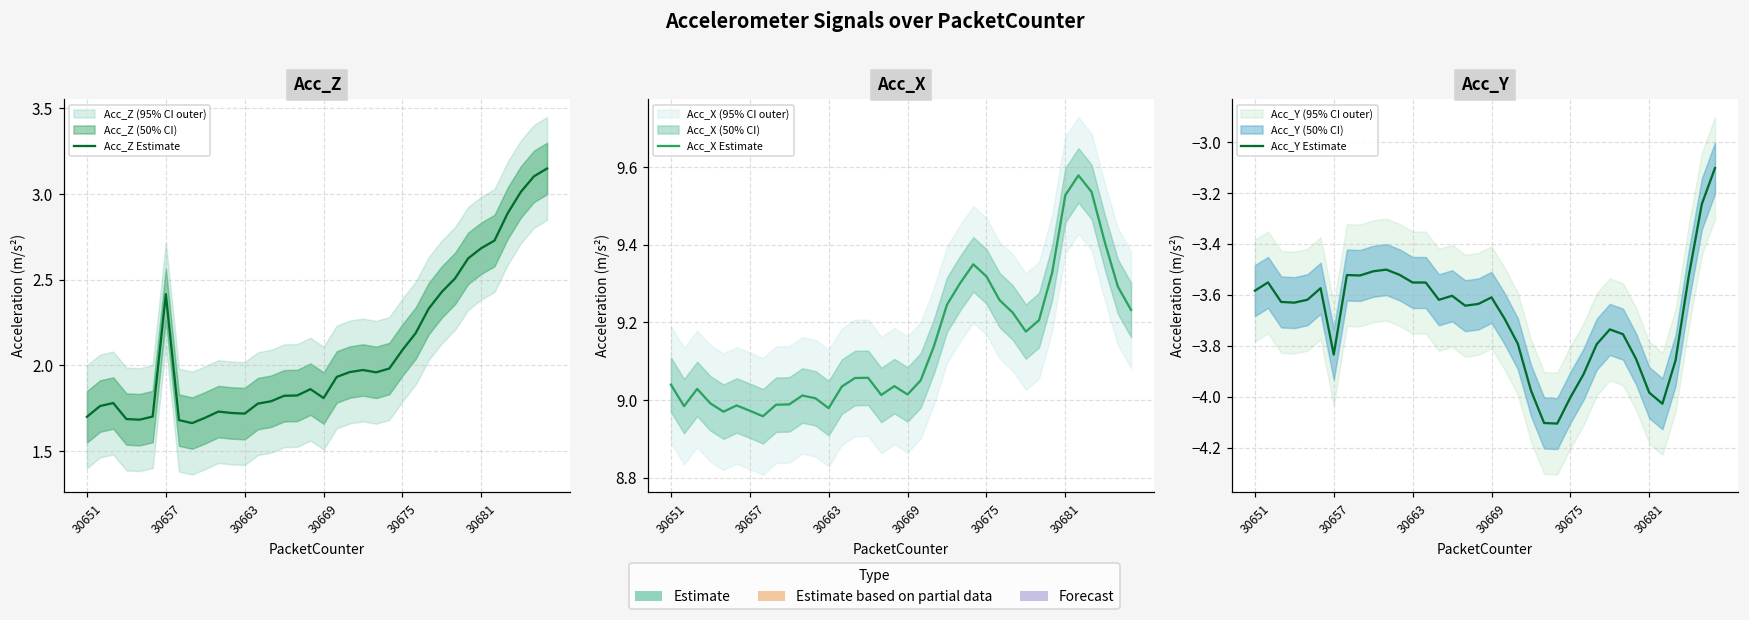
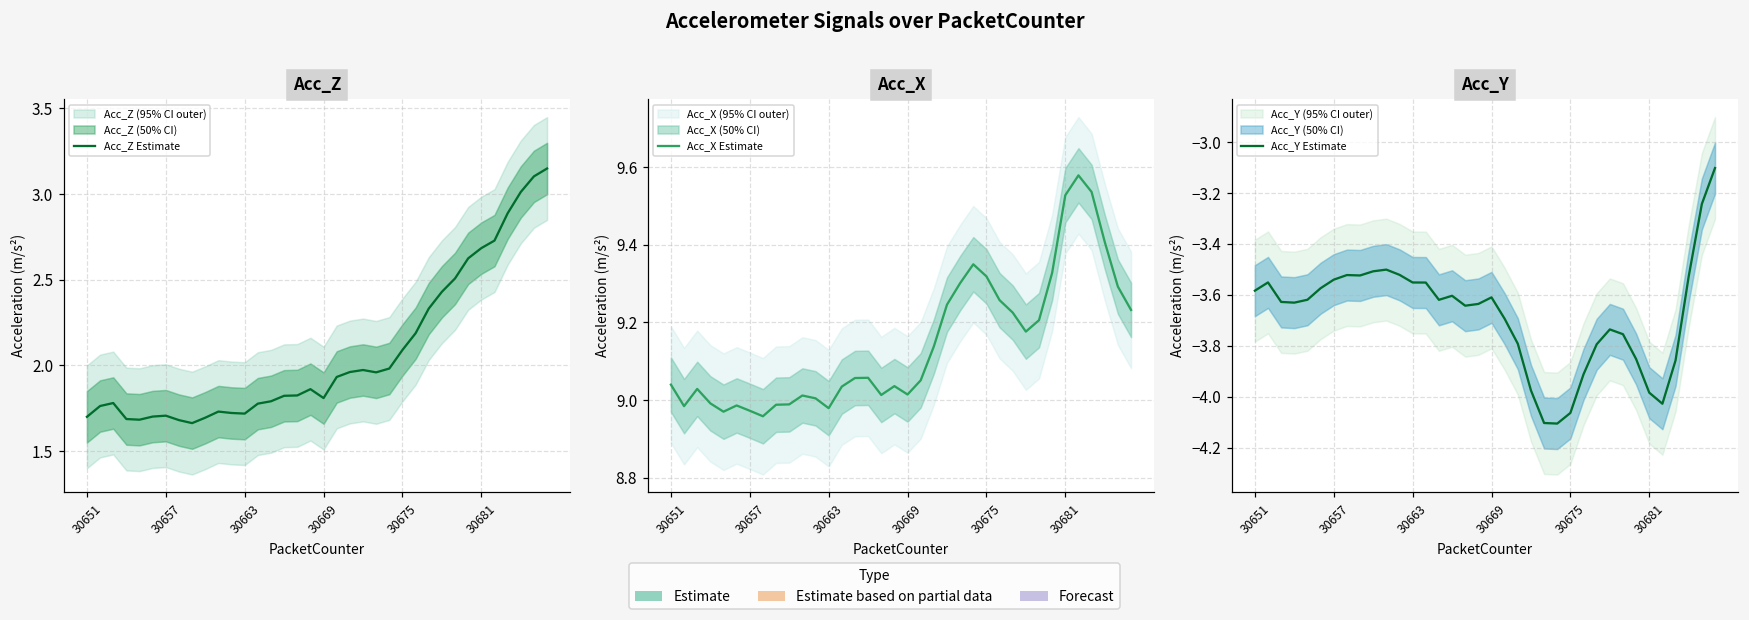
  {
    "Acc_Z": {
      "Acc_Z Estimate": {
        "30651": 1.70,
-       "30657": 2.42,
+       "30657": 1.71,
        "30663": 1.72,
        "30669": 1.81,
        "30675": 2.09,
        "30681": 2.68
      }
    },
    "Acc_X": {
      "Acc_X Estimate": {
        "30651": 9.04,
        "30657": 8.97,
        "30663": 8.98,
        "30669": 9.01,
        "30675": 9.32,
        "30681": 9.53
      }
    },
    "Acc_Y": {
      "Acc_Y Estimate": {
        "30651": -3.58,
-       "30657": -3.83,
+       "30657": -3.54,
        "30663": -3.55,
        "30669": -3.61,
-       "30675": -4.00,
+       "30675": -4.06,
        "30681": -3.98
      }
    }
  }
